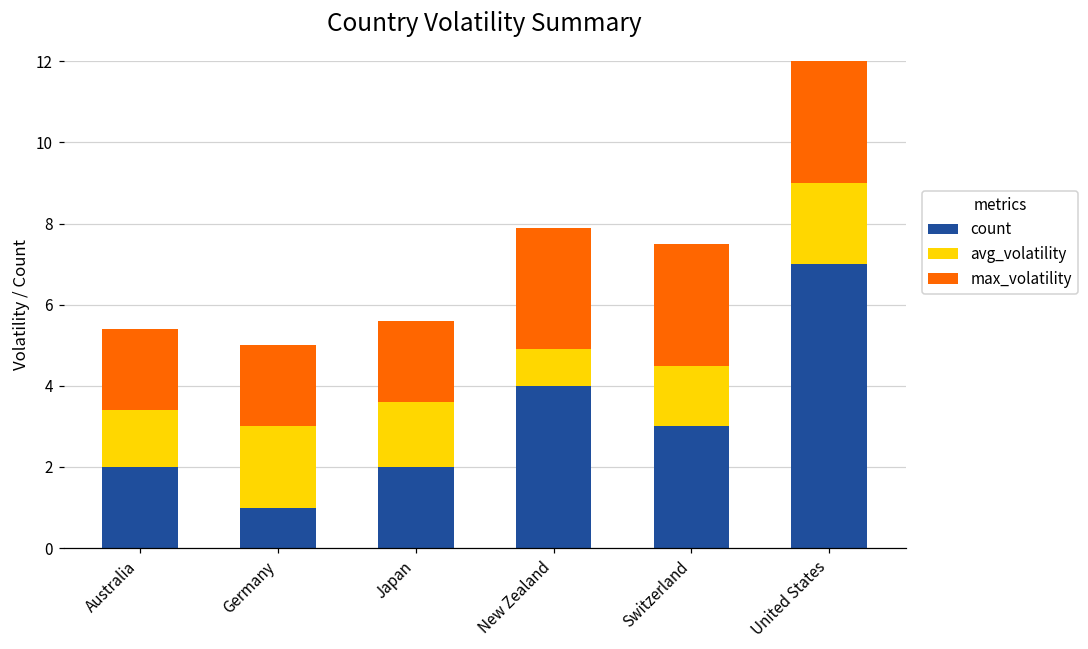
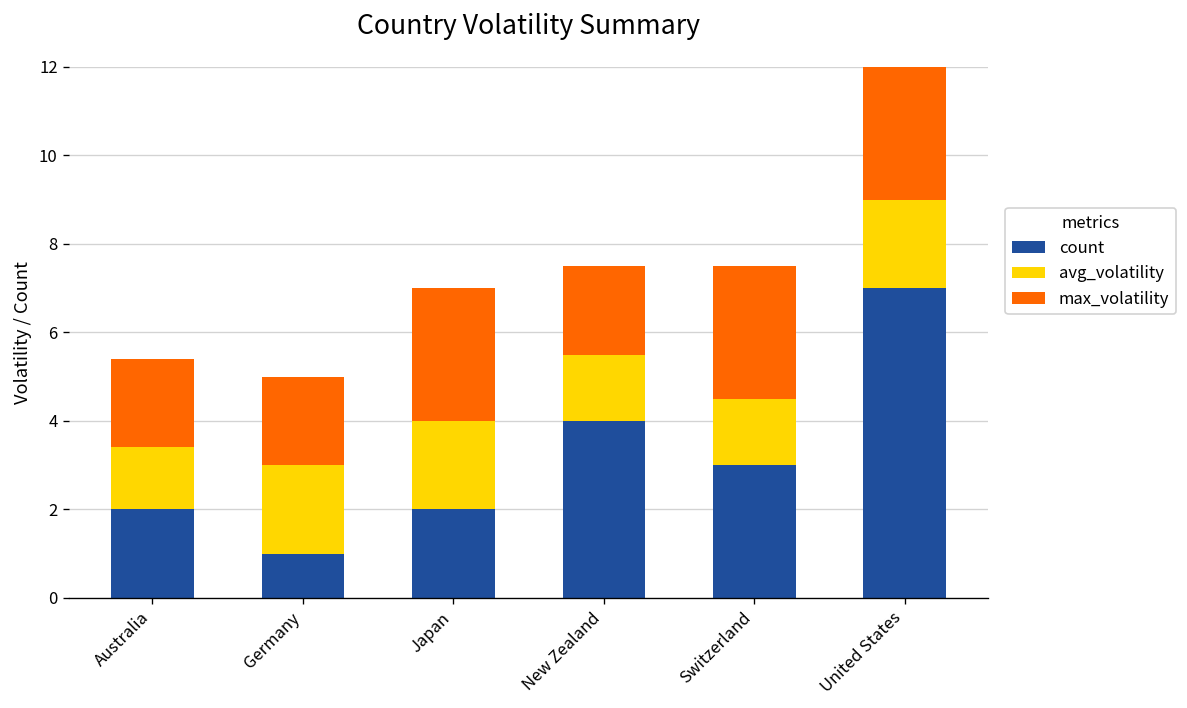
  {
    "count": {
      "Australia": 2.0,
      "Germany": 1.0,
      "Japan": 2.0,
      "New Zealand": 4.0,
      "Switzerland": 3.0,
      "United States": 7.0
    },
    "avg_volatility": {
      "Australia": 1.4,
      "Germany": 2.0,
-     "Japan": 1.6,
-     "New Zealand": 0.9,
+     "Japan": 2.0,
+     "New Zealand": 1.5,
      "Switzerland": 1.5,
      "United States": 2.0
    },
    "max_volatility": {
      "Australia": 2,
      "Germany": 2,
-     "Japan": 2,
-     "New Zealand": 3,
+     "Japan": 3,
+     "New Zealand": 2,
      "Switzerland": 3,
      "United States": 3
    }
  }
